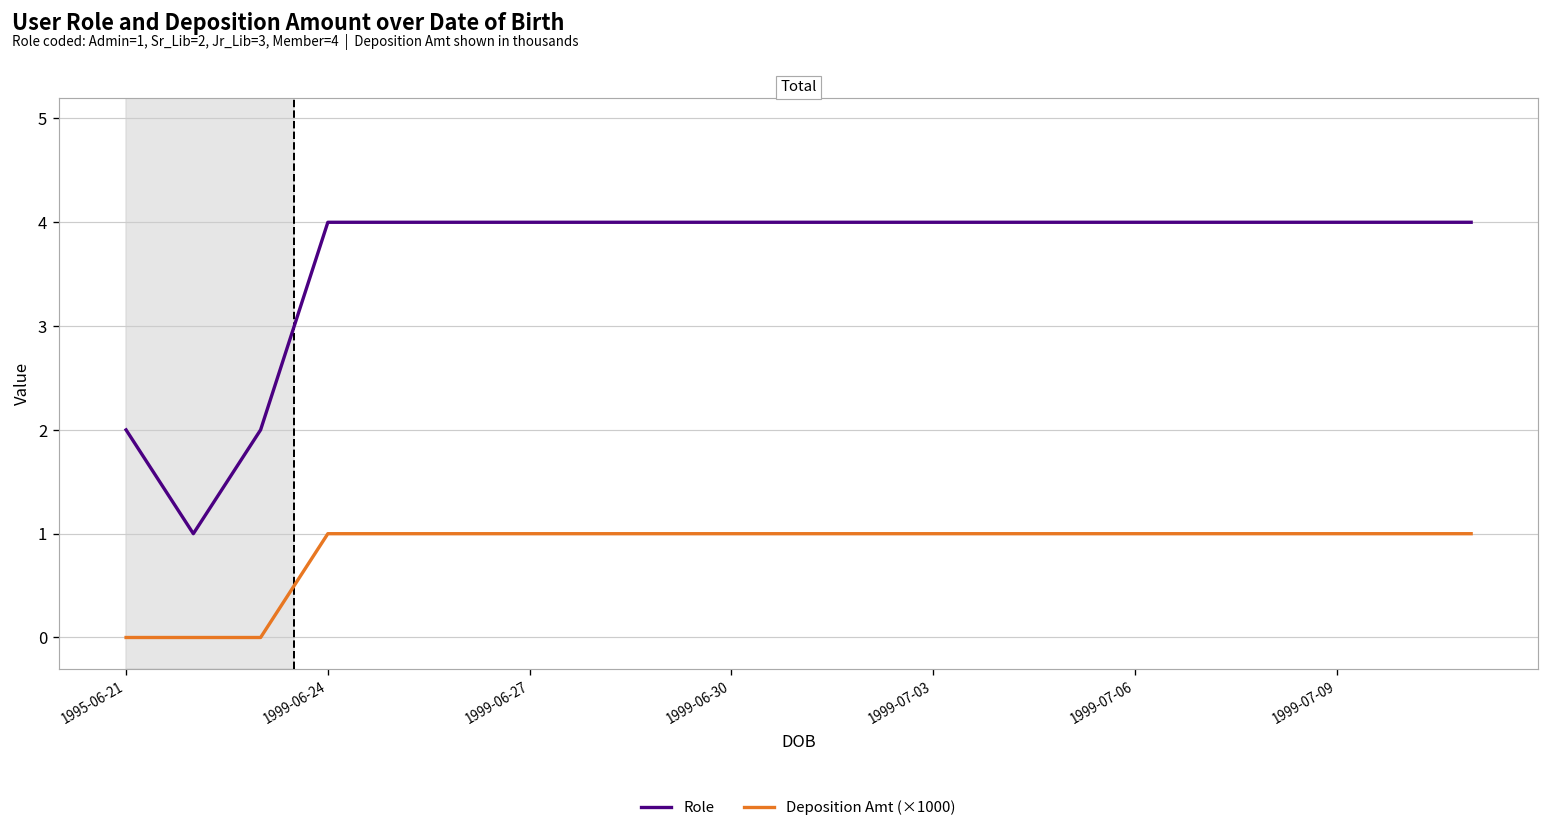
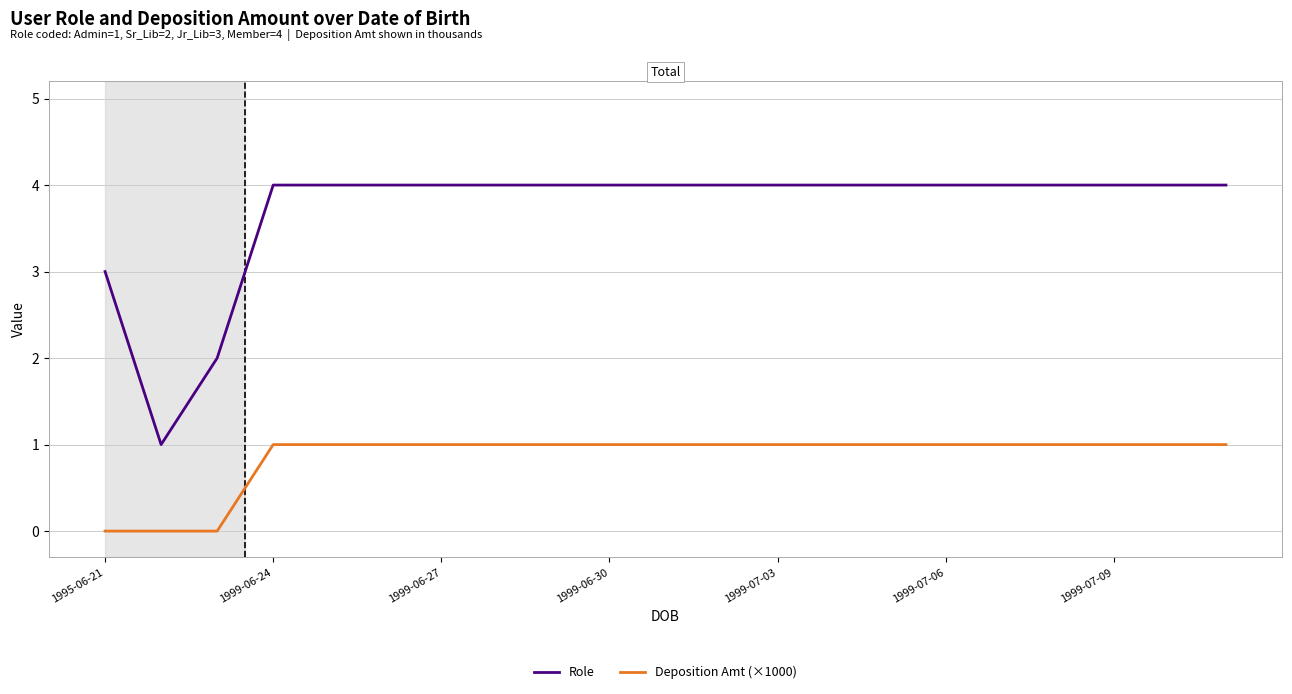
  {
    "Role": {
-     "1995-06-21": 2,
+     "1995-06-21": 3,
      "1999-06-24": 4,
      "1999-06-27": 4,
      "1999-06-30": 4,
      "1999-07-03": 4,
      "1999-07-06": 4,
      "1999-07-09": 4
    },
    "Deposition Amt (×1000)": {
      "1995-06-21": 0,
      "1999-06-24": 1,
      "1999-06-27": 1,
      "1999-06-30": 1,
      "1999-07-03": 1,
      "1999-07-06": 1,
      "1999-07-09": 1
    }
  }
